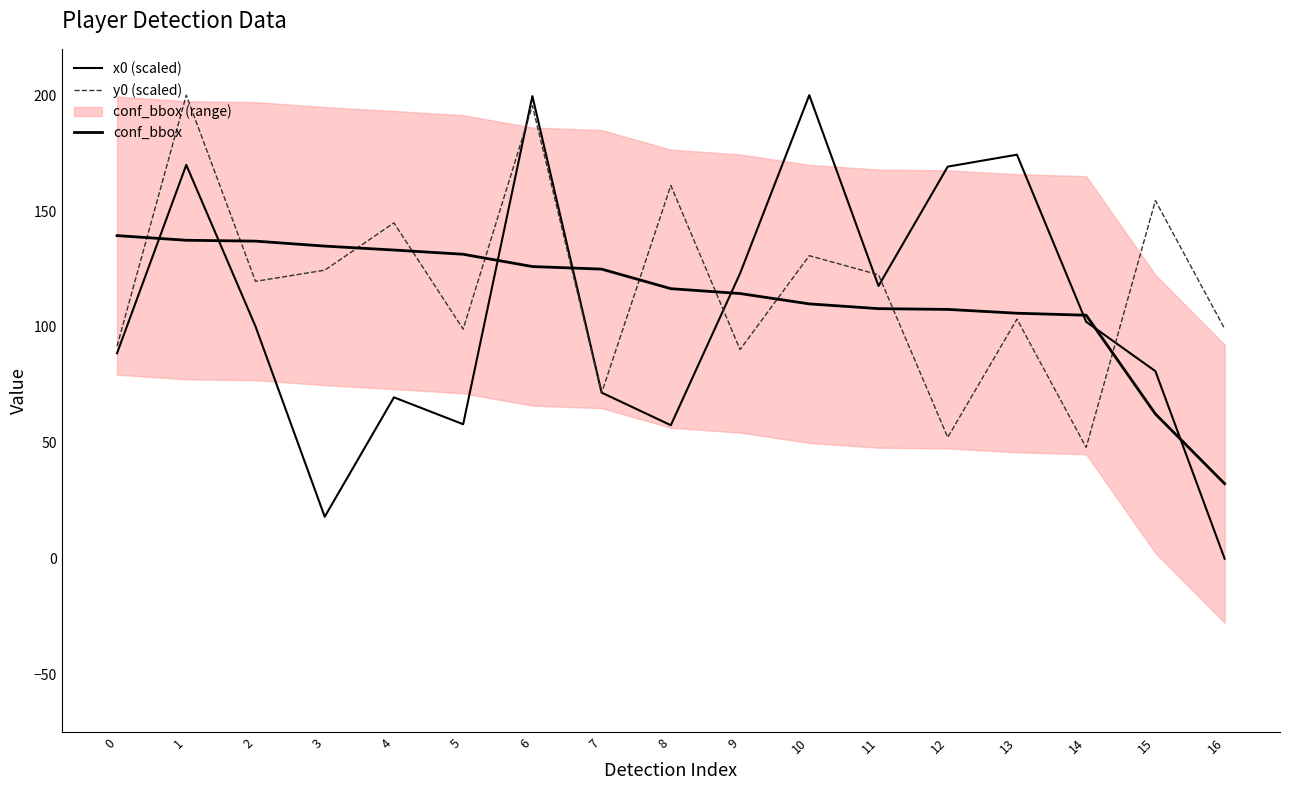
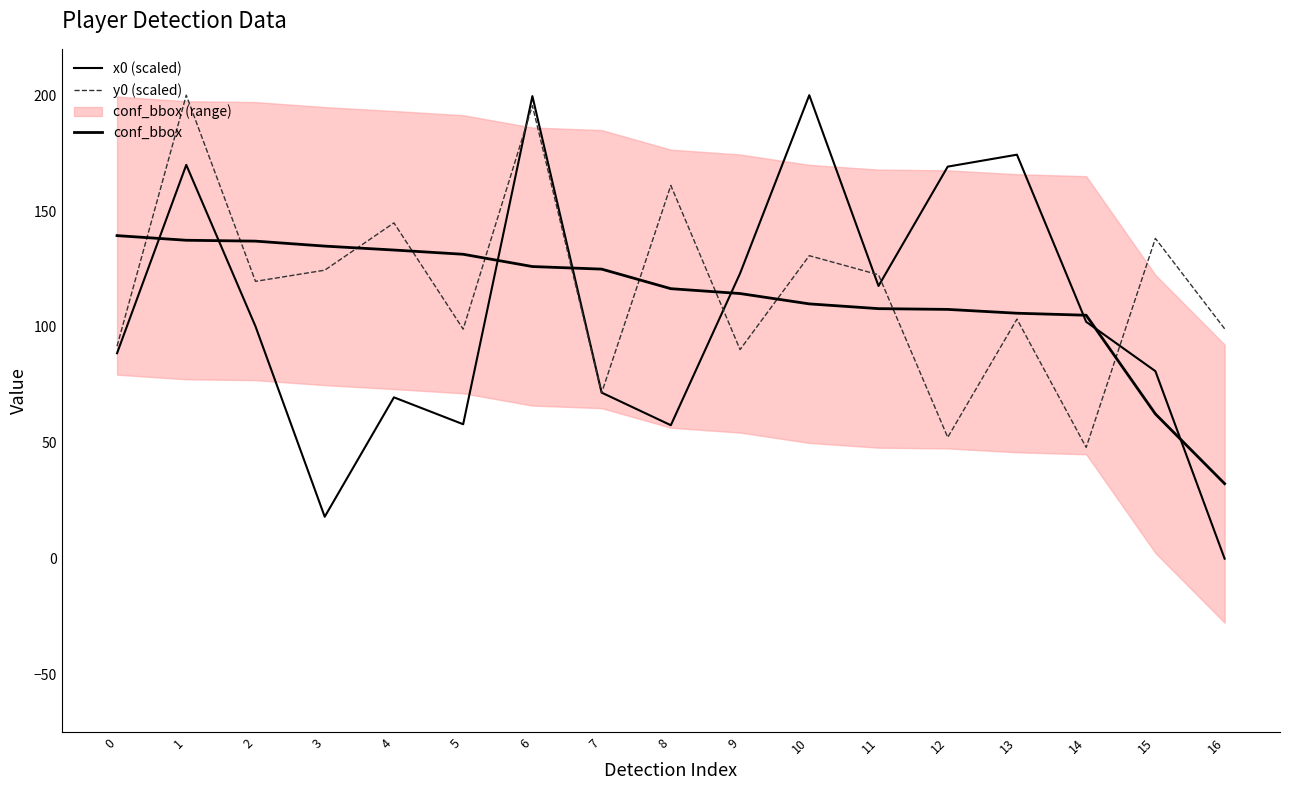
  {
    "y0 (scaled)": {
      "0": 92,
      "1": 200,
      "2": 120,
      "3": 124,
      "4": 145,
      "5": 99,
      "6": 195,
      "8": 161,
      "9": 90,
      "10": 131,
      "11": 123,
      "12": 52,
      "13": 103,
      "14": 48,
-     "15": 155,
+     "15": 138,
      "16": 99
    }
  }
